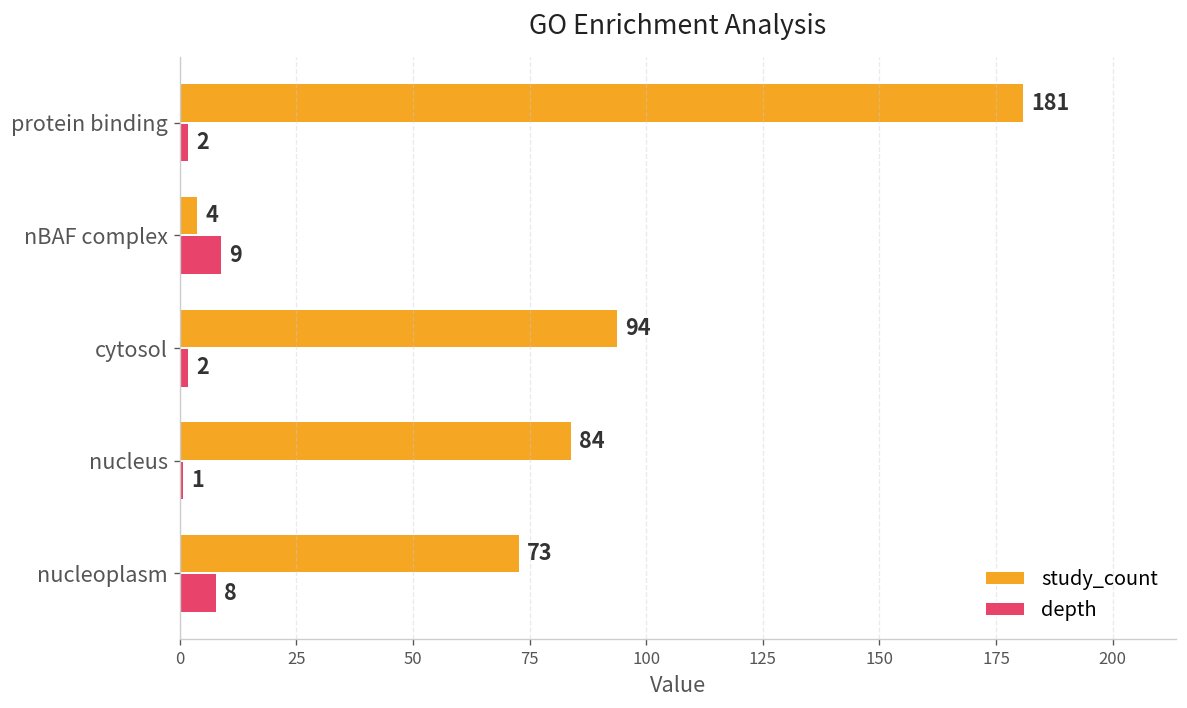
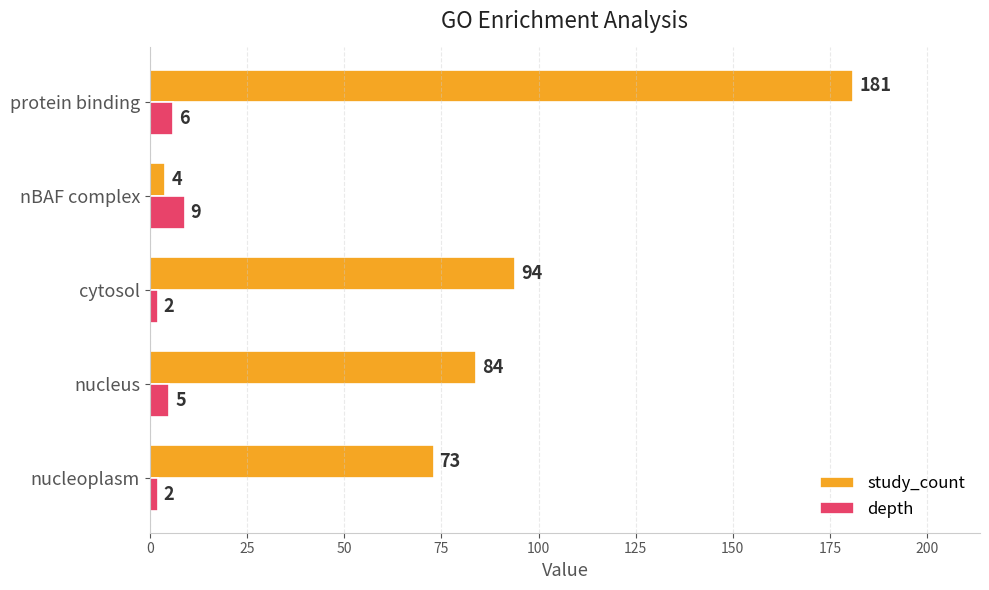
  {
    "study_count": {
      "protein binding": 181,
      "nBAF complex": 4,
      "cytosol": 94,
      "nucleus": 84,
      "nucleoplasm": 73
    },
    "depth": {
-     "protein binding": 2,
+     "protein binding": 6,
      "nBAF complex": 9,
      "cytosol": 2,
-     "nucleus": 1,
-     "nucleoplasm": 8
+     "nucleus": 5,
+     "nucleoplasm": 2
    }
  }
